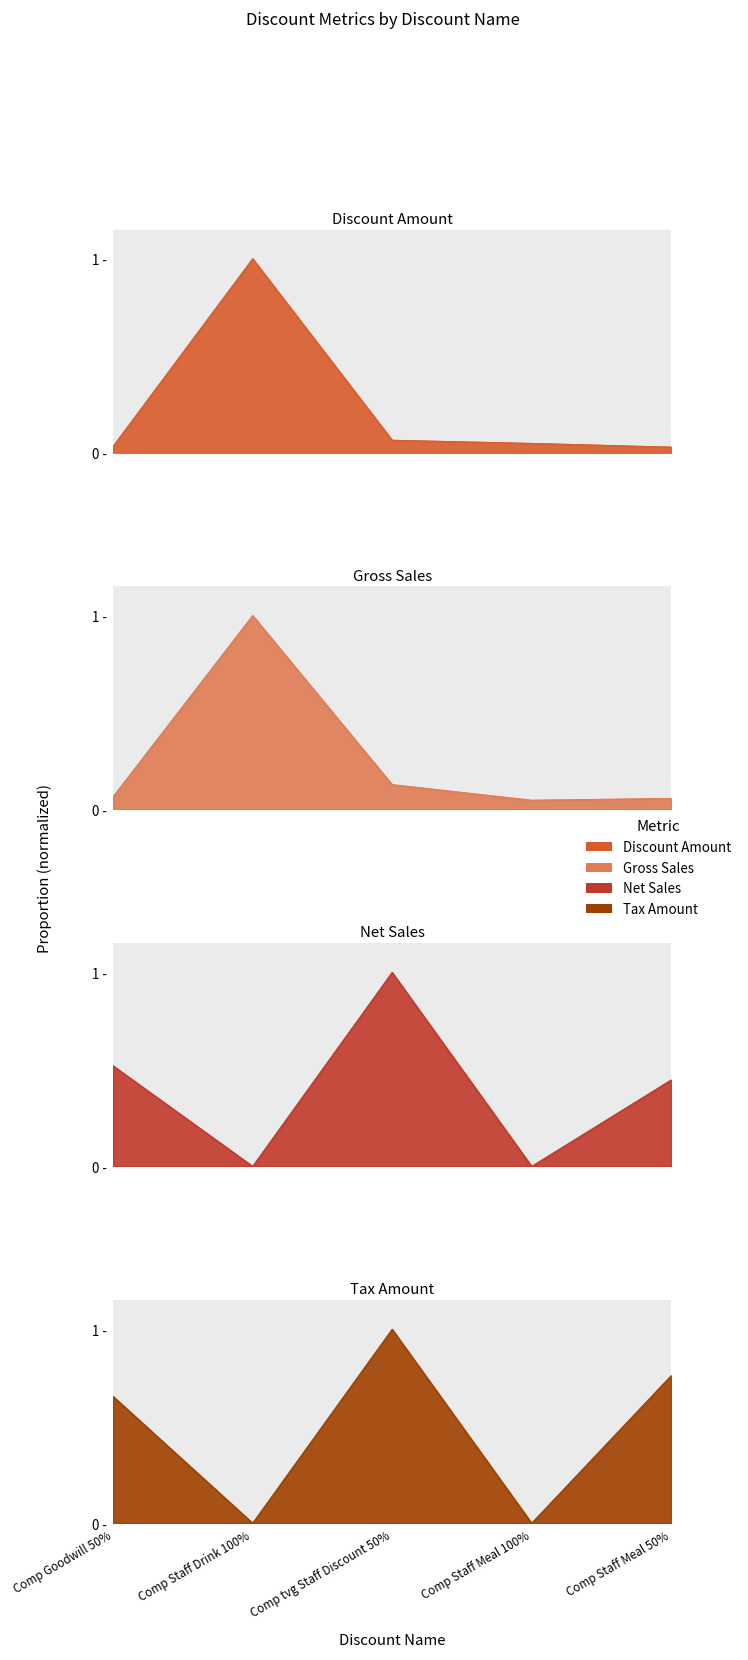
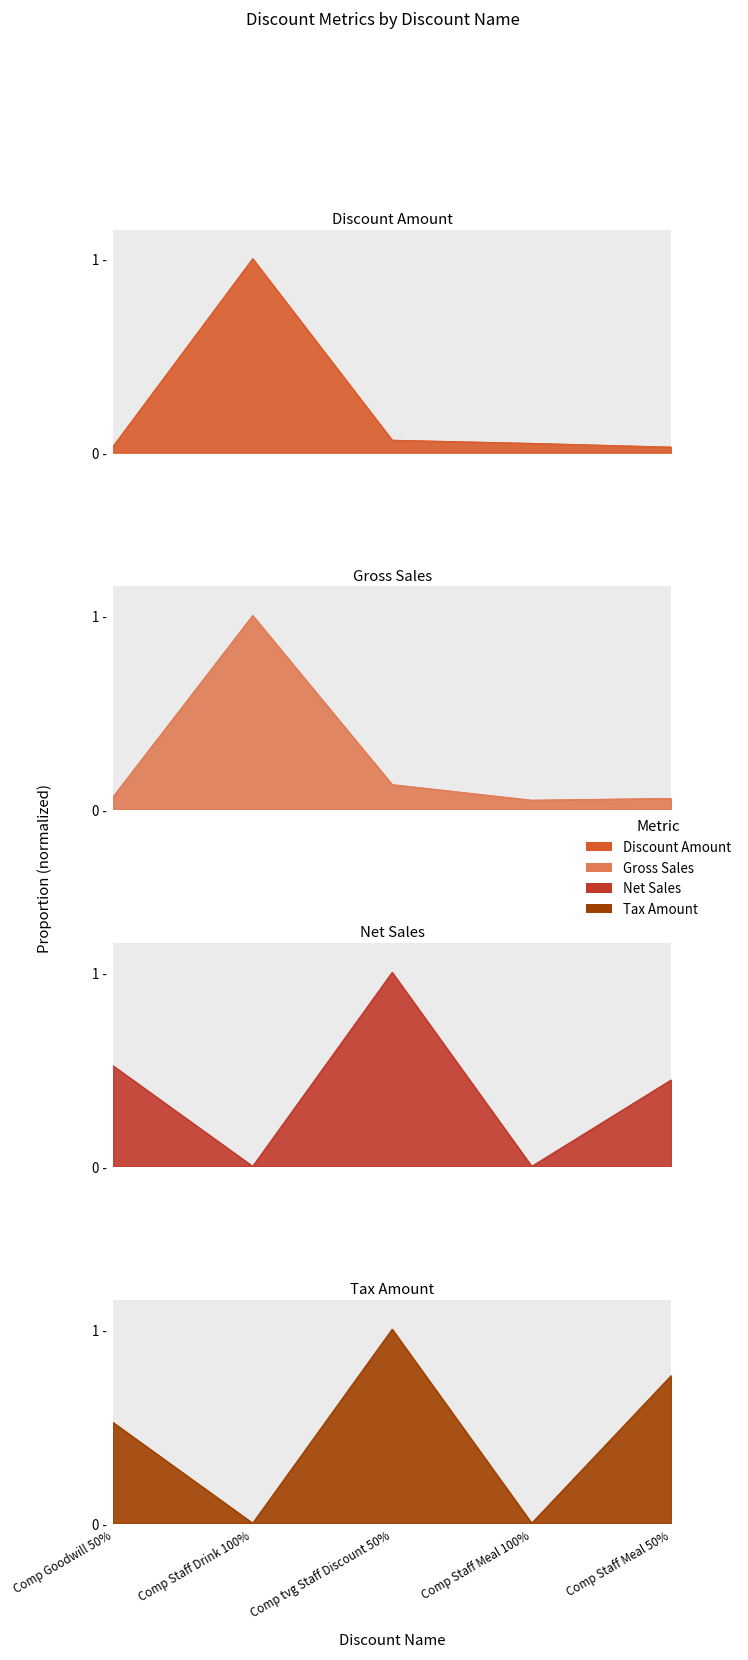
  {
    "Tax Amount": {
-     "Comp Goodwill 50%": "0.65 -",
+     "Comp Goodwill 50%": "0.52 -",
      "Comp Staff Drink 100%": "0.00 -",
      "Comp tvg Staff Discount 50%": "1.00 -",
      "Comp Staff Meal 100%": "0.00 -",
      "Comp Staff Meal 50%": "0.76 -"
    }
  }
